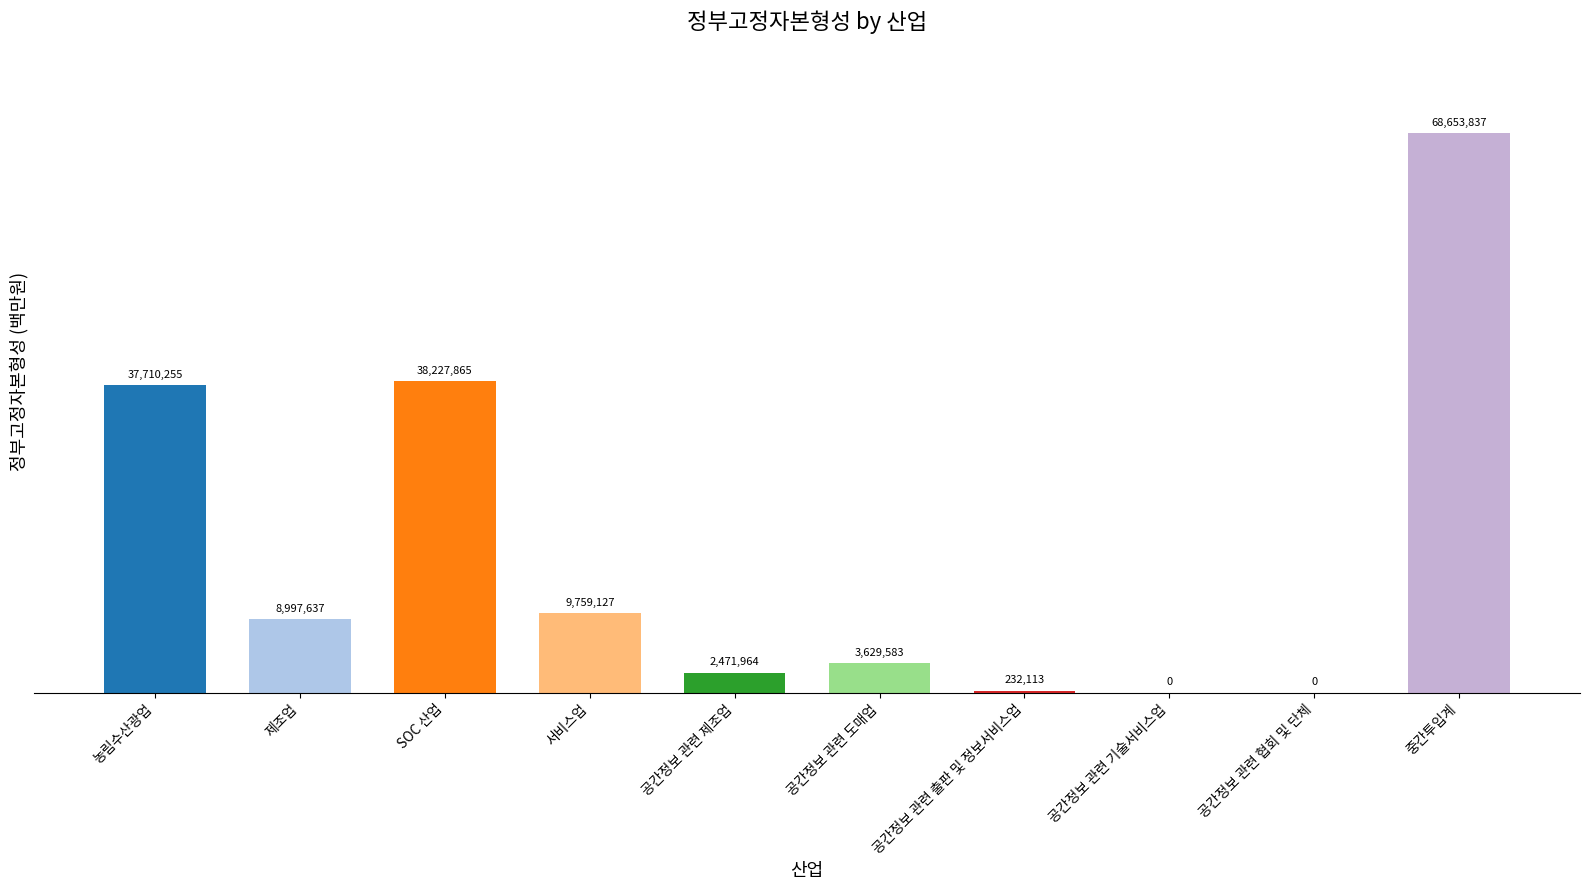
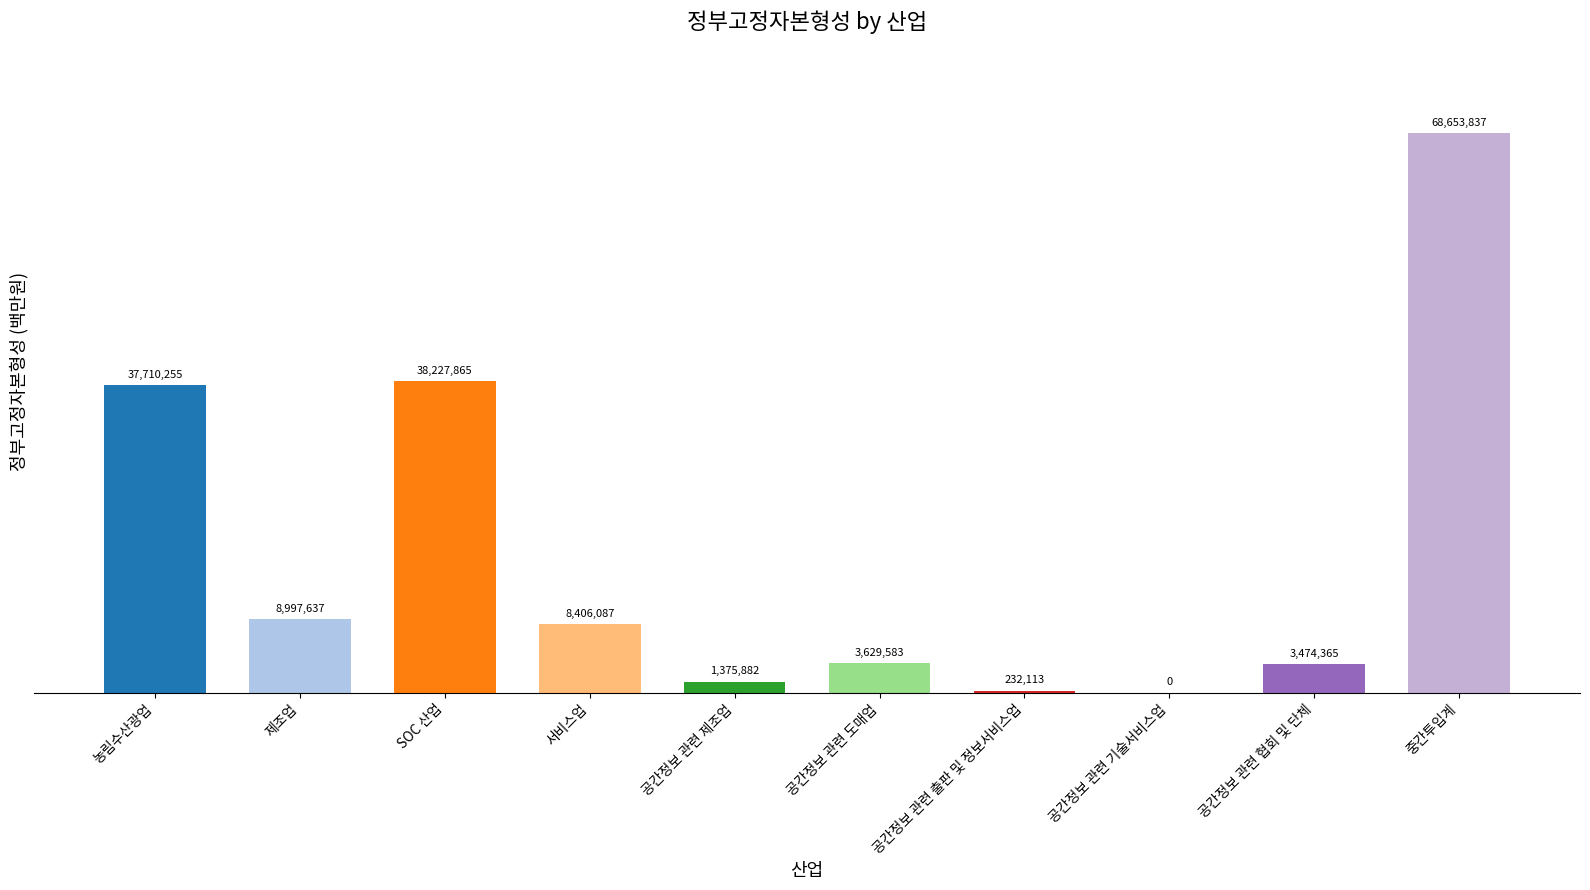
  {
    "농림수산광업": "37,710,255",
    "제조업": "8,997,637",
    "SOC 산업": "38,227,865",
-   "서비스업": "9,759,127",
-   "공간정보 관련 제조업": "2,471,964",
+   "서비스업": "8,406,087",
+   "공간정보 관련 제조업": "1,375,882",
    "공간정보 관련 도매업": "3,629,583",
    "공간정보 관련 출판 및 정보서비스업": "232,113",
    "공간정보 관련 기술서비스업": "0",
-   "공간정보 관련 협회 및 단체": "0",
+   "공간정보 관련 협회 및 단체": "3,474,365",
    "중간투입계": "68,653,837"
  }
